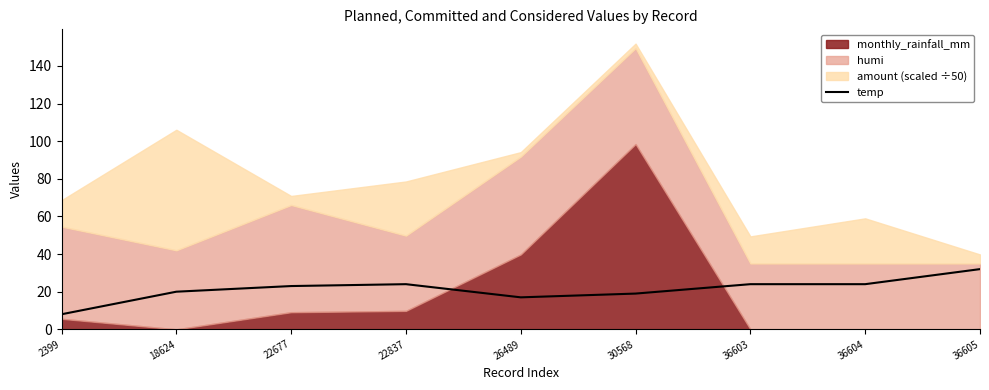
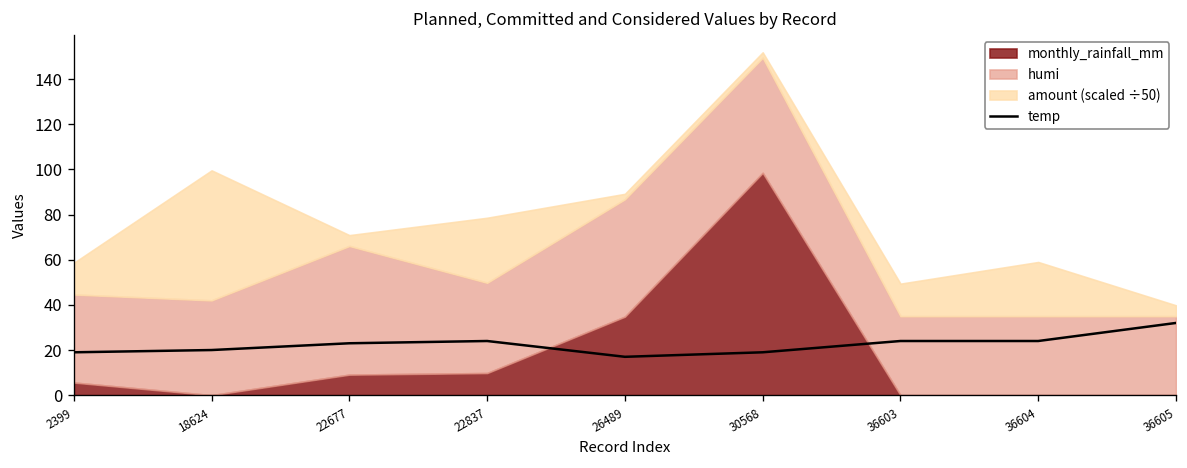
  {
    "temp": {
-     "2399": 8,
+     "2399": 19,
      "18624": 20,
      "22677": 23,
      "22837": 24,
      "26489": 17,
      "30568": 19,
      "36603": 24,
      "36604": 24,
      "36605": 32
    },
    "monthly_rainfall_mm": {
      "2399": 6,
      "18624": 0,
      "22677": 9,
      "22837": 10,
-     "26489": 40,
+     "26489": 35,
      "30568": 99,
      "36603": 0,
      "36604": 0,
      "36605": 0
    },
    "humi": {
-     "2399": 49,
+     "2399": 39,
      "18624": 42,
      "22677": 57,
      "22837": 40,
      "26489": 52,
      "30568": 51,
      "36603": 35,
      "36604": 35,
      "36605": 35
    },
    "amount (scaled ÷50)": {
      "2399": 14,
-     "18624": 64,
+     "18624": 58,
      "22677": 5,
      "22837": 29,
      "26489": 2,
      "30568": 2,
      "36603": 14,
      "36604": 24,
      "36605": 5
    }
  }
